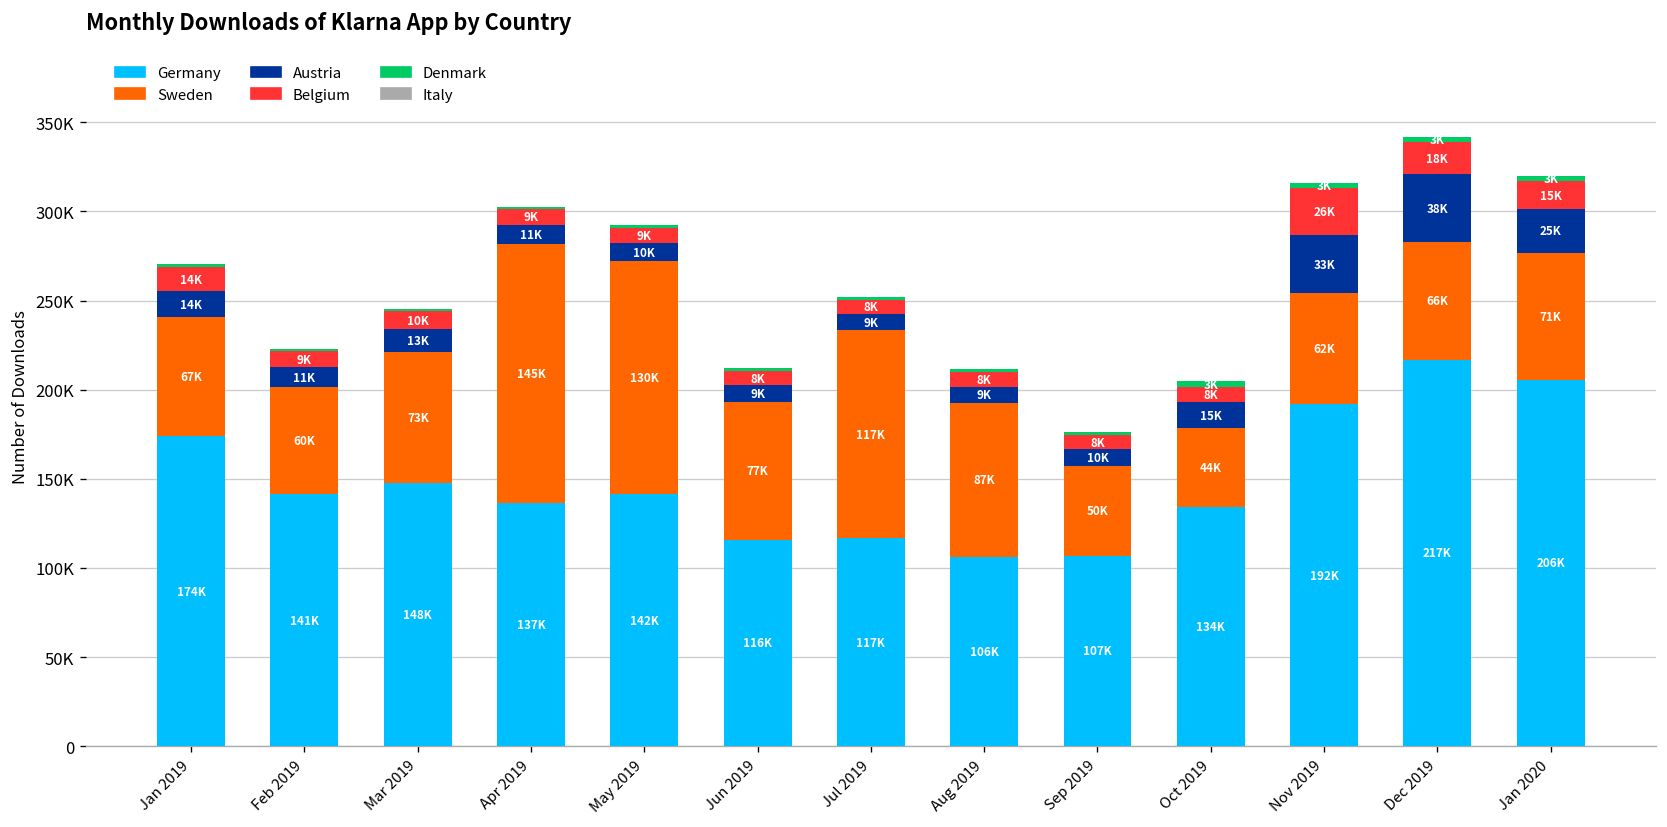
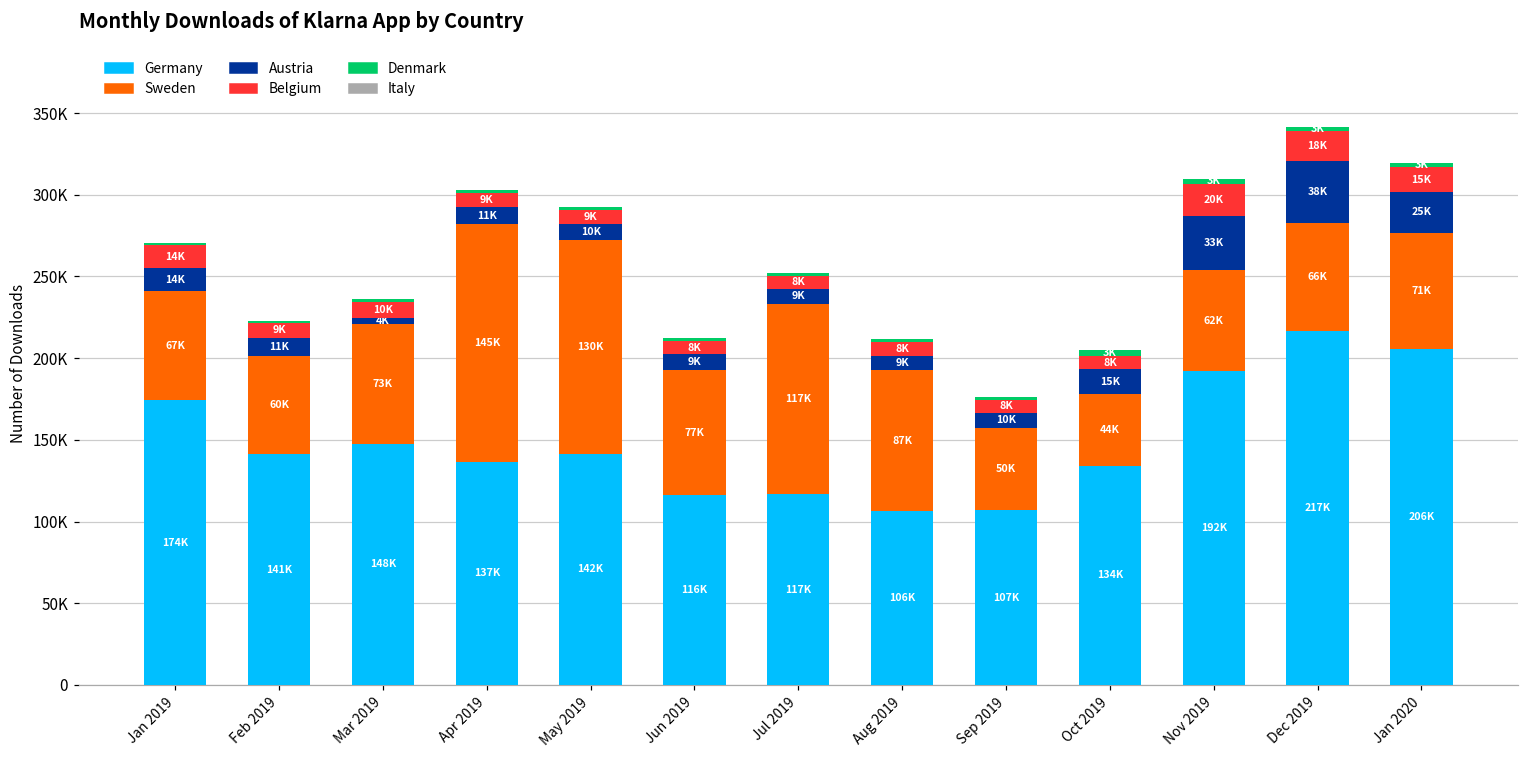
  {
    "Germany": {
      "Jan 2019": "174K",
      "Feb 2019": "141K",
      "Mar 2019": "148K",
      "Apr 2019": "137K",
      "May 2019": "142K",
      "Jun 2019": "116K",
      "Jul 2019": "117K",
      "Aug 2019": "106K",
      "Sep 2019": "107K",
      "Oct 2019": "134K",
      "Nov 2019": "192K",
      "Dec 2019": "217K",
      "Jan 2020": "206K"
    },
    "Sweden": {
      "Jan 2019": "67K",
      "Feb 2019": "60K",
      "Mar 2019": "73K",
      "Apr 2019": "145K",
      "May 2019": "130K",
      "Jun 2019": "77K",
      "Jul 2019": "117K",
      "Aug 2019": "87K",
      "Sep 2019": "50K",
      "Oct 2019": "44K",
      "Nov 2019": "62K",
      "Dec 2019": "66K",
      "Jan 2020": "71K"
    },
    "Austria": {
      "Jan 2019": "14K",
      "Feb 2019": "11K",
-     "Mar 2019": "13K",
+     "Mar 2019": "4K",
      "Apr 2019": "11K",
      "May 2019": "10K",
      "Jun 2019": "9K",
      "Jul 2019": "9K",
      "Aug 2019": "9K",
      "Sep 2019": "10K",
      "Oct 2019": "15K",
      "Nov 2019": "33K",
      "Dec 2019": "38K",
      "Jan 2020": "25K"
    },
    "Belgium": {
      "Jan 2019": "14K",
      "Feb 2019": "9K",
      "Mar 2019": "10K",
      "Apr 2019": "9K",
      "May 2019": "9K",
      "Jun 2019": "8K",
      "Jul 2019": "8K",
      "Aug 2019": "8K",
      "Sep 2019": "8K",
      "Oct 2019": "8K",
-     "Nov 2019": "26K",
+     "Nov 2019": "20K",
      "Dec 2019": "18K",
      "Jan 2020": "15K"
    },
    "Italy": {
      "Oct 2019": "3K",
      "Nov 2019": "3K",
      "Dec 2019": "3K",
      "Jan 2020": "3K"
    }
  }
